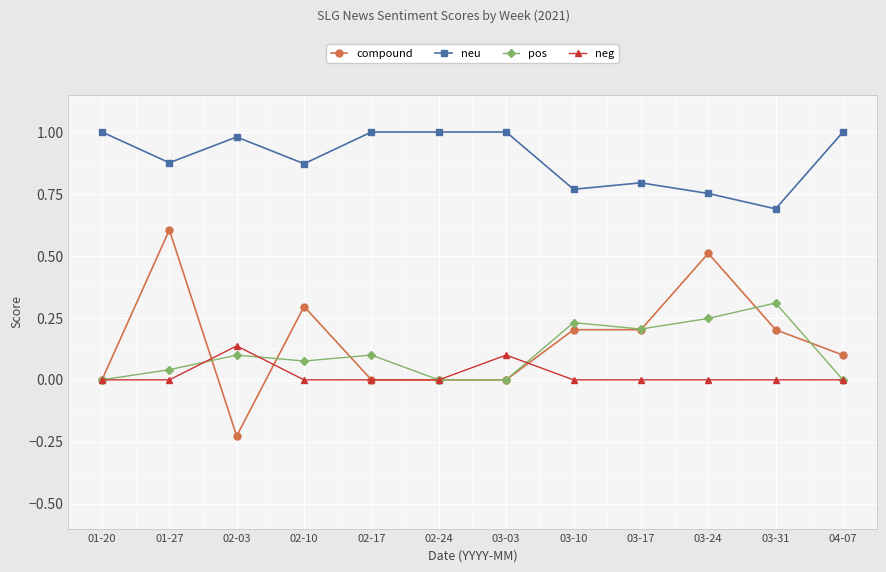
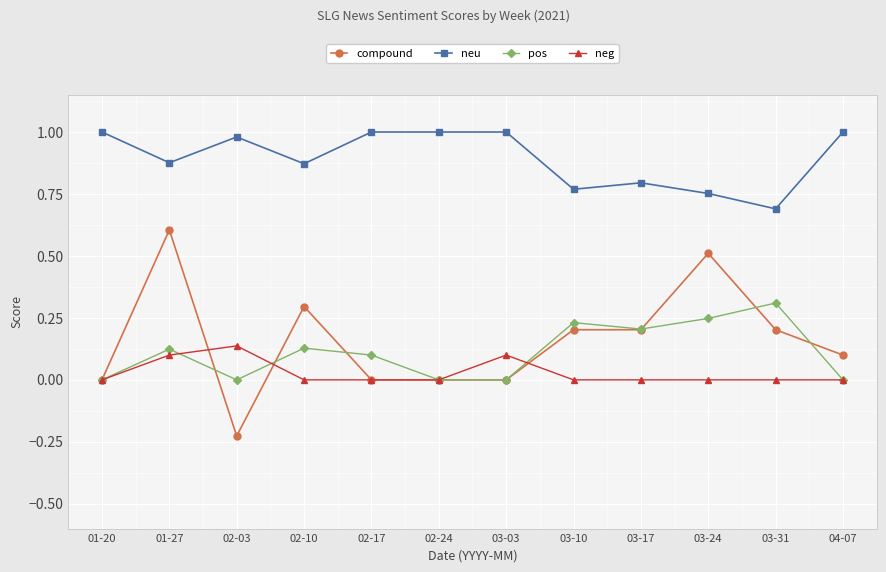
  {
    "compound": {
      "01-27": 0.60,
      "02-03": -0.23,
      "02-10": 0.30,
      "03-10": 0.20,
      "03-24": 0.51,
      "03-31": 0.20,
      "04-07": 0.10
    },
    "neu": {
      "01-20": 1.00,
      "01-27": 0.88,
      "02-03": 0.98,
      "02-10": 0.87,
      "02-17": 1.00,
      "02-24": 1.00,
      "03-03": 1.00,
      "03-10": 0.77,
      "03-17": 0.80,
      "03-24": 0.75,
      "03-31": 0.69,
      "04-07": 1.00
    },
    "pos": {
-     "01-27": 0.04,
-     "02-03": 0.1,
-     "02-10": 0.08,
+     "01-27": 0.12,
+     "02-03": 0.0,
+     "02-10": 0.13,
      "02-17": 0.10,
      "03-10": 0.23,
      "03-24": 0.25,
      "03-31": 0.31
    },
    "neg": {
-     "01-27": 0.0,
+     "01-27": 0.1,
      "02-03": 0.14,
      "02-10": 0.0,
      "03-03": 0.1,
      "03-10": 0.0,
      "03-17": 0.0,
      "03-24": 0.0,
      "03-31": 0.0
    }
  }
